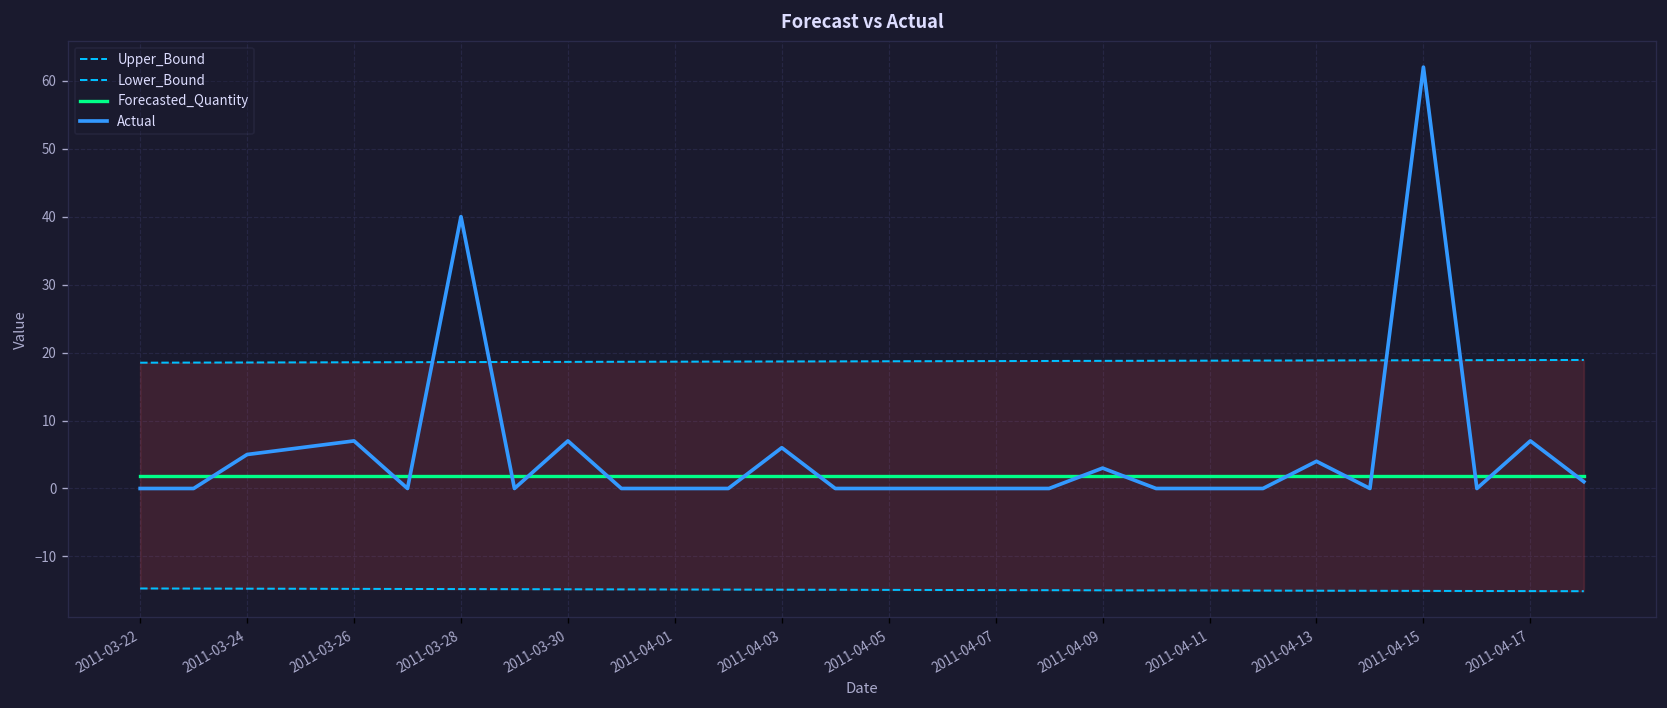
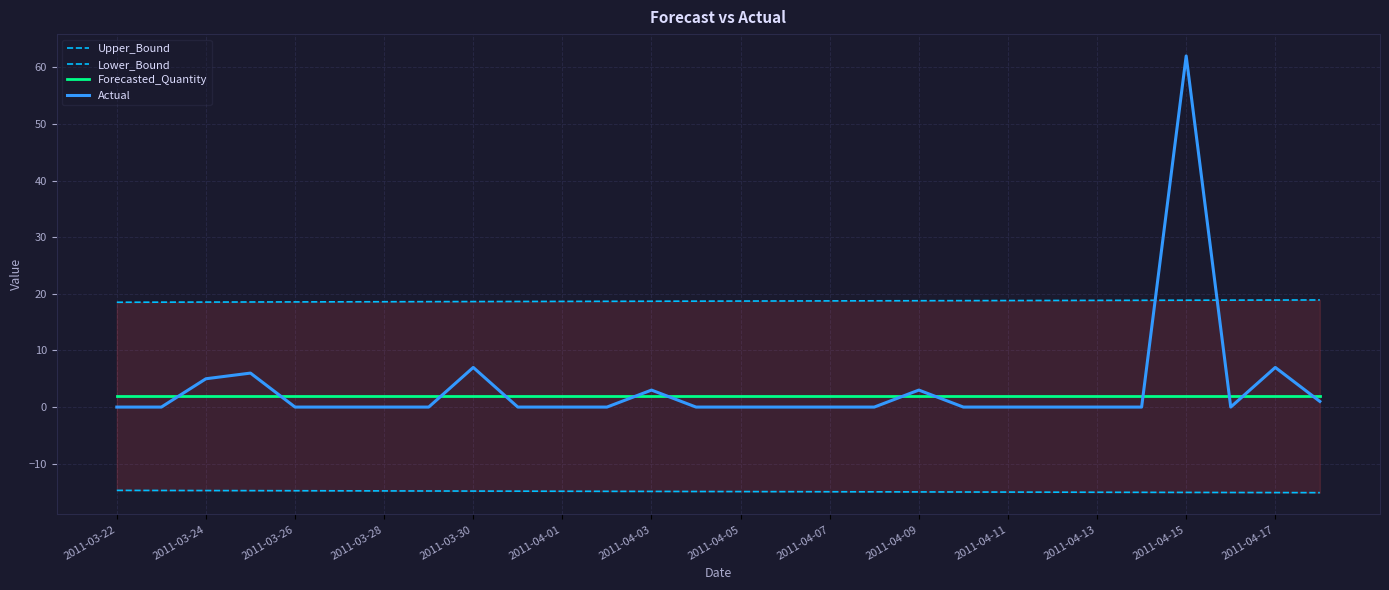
  {
    "Forecasted_Quantity": {
      "2011-03-22": 2,
      "2011-03-24": 2,
      "2011-03-26": 2,
      "2011-03-28": 2,
      "2011-03-30": 2,
      "2011-04-01": 2,
      "2011-04-03": 2,
      "2011-04-05": 2,
      "2011-04-07": 2,
      "2011-04-09": 2,
      "2011-04-11": 2,
      "2011-04-13": 2,
      "2011-04-15": 2,
      "2011-04-17": 2
    },
    "Actual": {
      "2011-03-22": 0,
      "2011-03-24": 5,
-     "2011-03-26": 7,
-     "2011-03-28": 40,
+     "2011-03-26": 0,
+     "2011-03-28": 0,
      "2011-03-30": 7,
      "2011-04-01": 0,
-     "2011-04-03": 6,
+     "2011-04-03": 3,
      "2011-04-05": 0,
      "2011-04-07": 0,
      "2011-04-09": 3,
      "2011-04-11": 0,
-     "2011-04-13": 4,
+     "2011-04-13": 0,
      "2011-04-15": 62,
      "2011-04-17": 7
    }
  }
